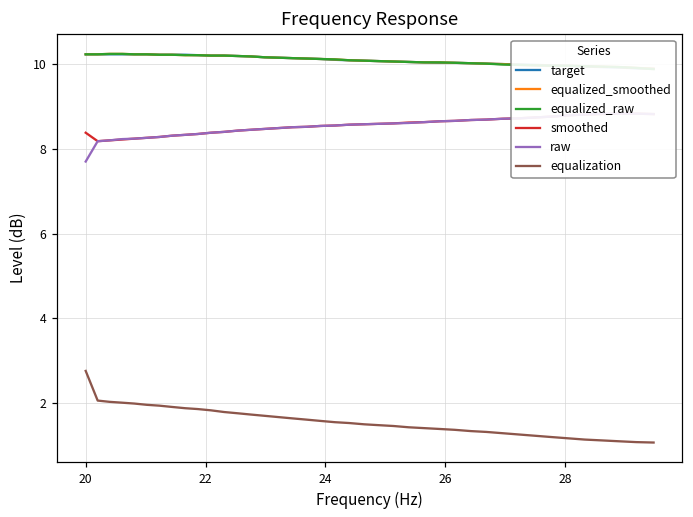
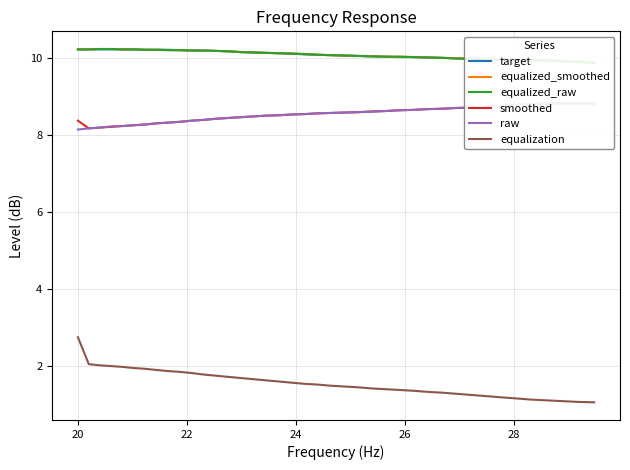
  {
    "smoothed": {
      "20": 8.4
    },
    "raw": {
-     "20": 7.7
+     "20": 8.2
    },
    "equalization": {
      "20": 2.8
    }
  }
